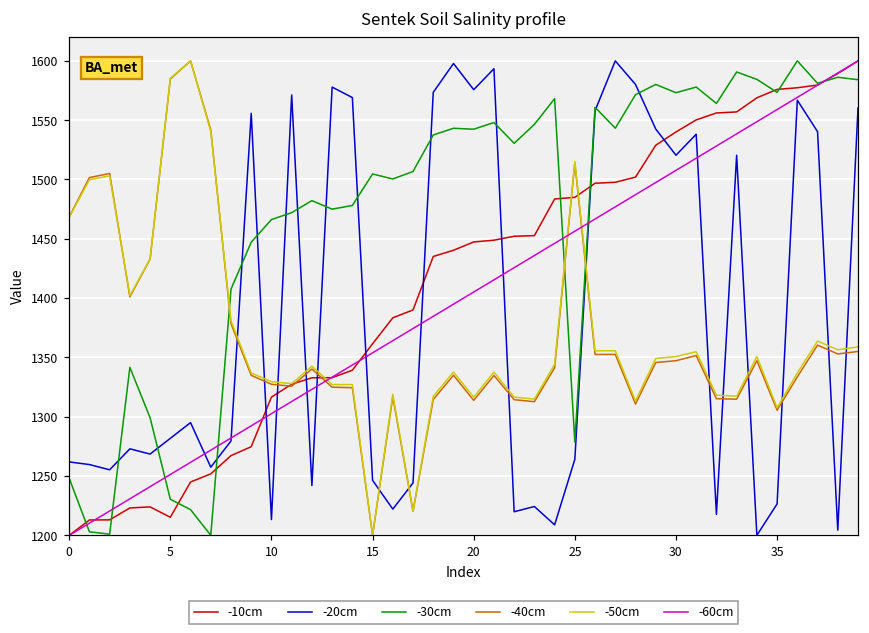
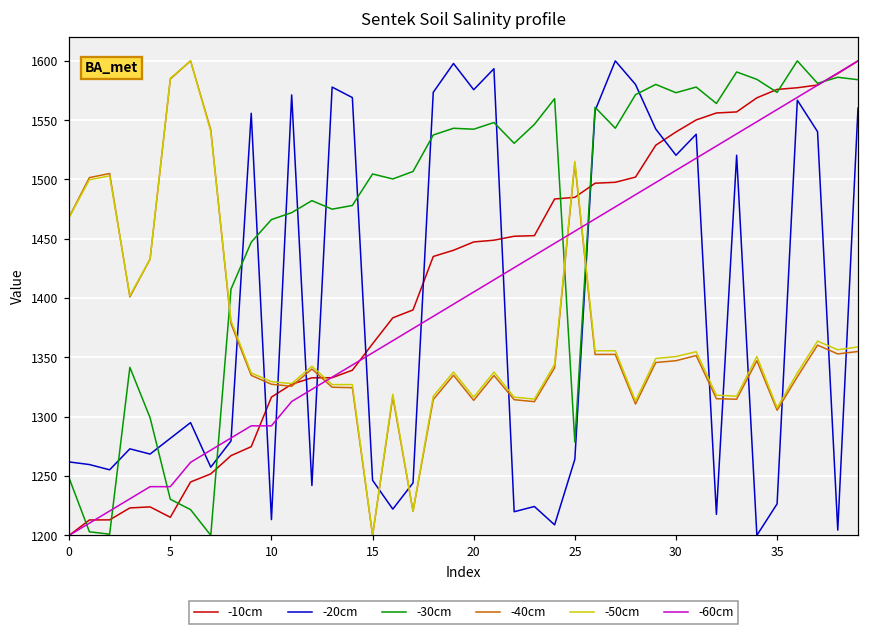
  {
    "-10cm": {
      "5": 1215,
      "10": 1317,
      "15": 1362,
      "20": 1447,
      "25": 1485,
      "30": 1540,
      "35": 1576
    },
    "-20cm": {
      "0": 1262,
      "5": 1282,
      "10": 1213,
      "15": 1246,
      "20": 1576,
      "25": 1264,
      "30": 1520,
      "35": 1227
    },
    "-30cm": {
      "0": 1248,
      "5": 1230,
      "10": 1466,
      "15": 1505,
      "20": 1542,
      "25": 1279,
      "30": 1573,
      "35": 1573
    },
    "-40cm": {
      "20": 1314,
      "30": 1347
    },
    "-50cm": {
      "20": 1316,
      "30": 1351
    },
    "-60cm": {
-     "5": 1251,
-     "10": 1303,
+     "5": 1241,
+     "10": 1292,
      "15": 1354,
      "20": 1405,
      "25": 1456,
      "30": 1508,
      "35": 1559
    }
  }
